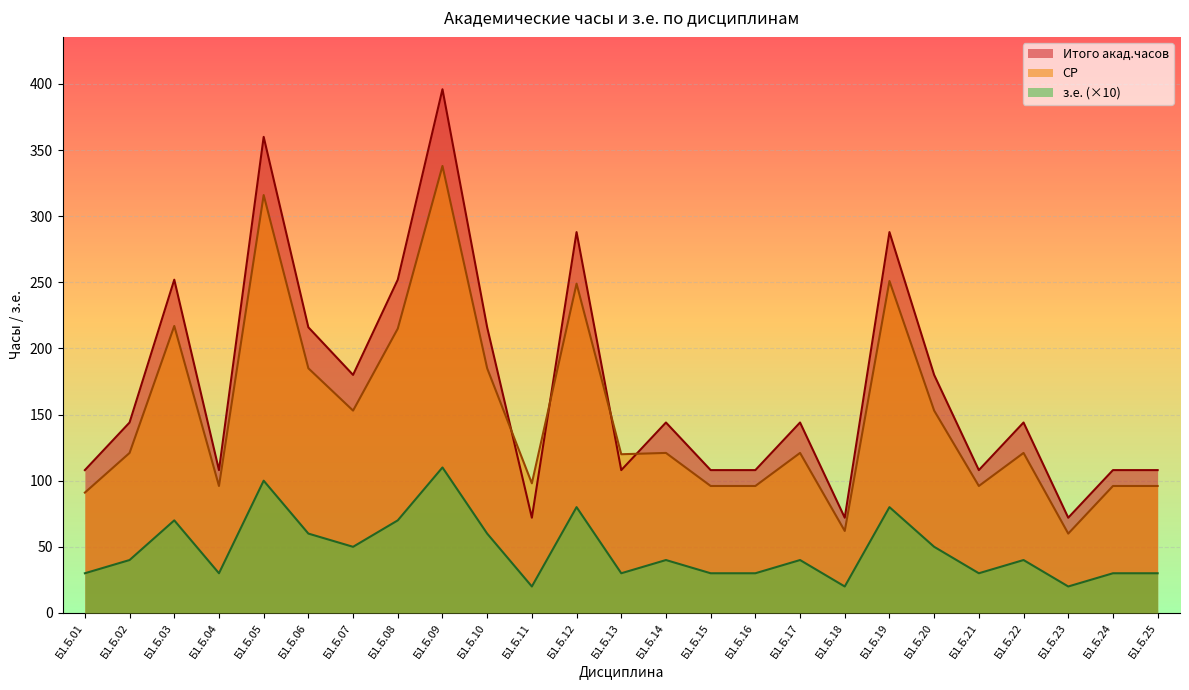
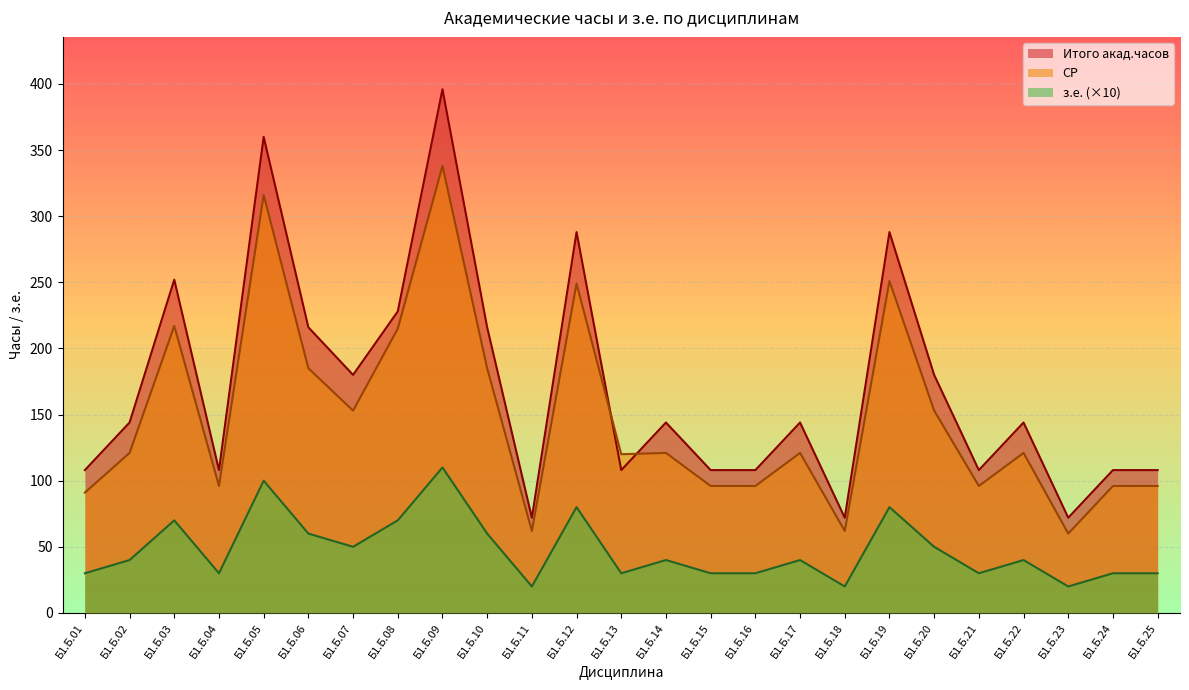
  {
    "Итого акад.часов": {
      "Б1.Б.01": 108,
      "Б1.Б.02": 144,
      "Б1.Б.03": 252,
      "Б1.Б.04": 108,
      "Б1.Б.05": 360,
      "Б1.Б.06": 216,
      "Б1.Б.07": 180,
-     "Б1.Б.08": 252,
+     "Б1.Б.08": 228,
      "Б1.Б.09": 396,
      "Б1.Б.10": 216,
      "Б1.Б.11": 72,
      "Б1.Б.12": 288,
      "Б1.Б.13": 108,
      "Б1.Б.14": 144,
      "Б1.Б.15": 108,
      "Б1.Б.16": 108,
      "Б1.Б.17": 144,
      "Б1.Б.18": 72,
      "Б1.Б.19": 288,
      "Б1.Б.20": 180,
      "Б1.Б.21": 108,
      "Б1.Б.22": 144,
      "Б1.Б.23": 72,
      "Б1.Б.24": 108,
      "Б1.Б.25": 108
    },
    "СР": {
      "Б1.Б.01": 91,
      "Б1.Б.02": 121,
      "Б1.Б.03": 217,
      "Б1.Б.04": 96,
      "Б1.Б.05": 316,
      "Б1.Б.06": 185,
      "Б1.Б.07": 153,
      "Б1.Б.08": 215,
      "Б1.Б.09": 338,
      "Б1.Б.10": 185,
-     "Б1.Б.11": 98,
+     "Б1.Б.11": 62,
      "Б1.Б.12": 249,
      "Б1.Б.13": 120,
      "Б1.Б.14": 121,
      "Б1.Б.15": 96,
      "Б1.Б.16": 96,
      "Б1.Б.17": 121,
      "Б1.Б.18": 62,
      "Б1.Б.19": 251,
      "Б1.Б.20": 153,
      "Б1.Б.21": 96,
      "Б1.Б.22": 121,
      "Б1.Б.23": 60,
      "Б1.Б.24": 96,
      "Б1.Б.25": 96
    },
    "з.е. (×10)": {
      "Б1.Б.01": 30,
      "Б1.Б.02": 40,
      "Б1.Б.03": 70,
      "Б1.Б.04": 30,
      "Б1.Б.05": 100,
      "Б1.Б.06": 60,
      "Б1.Б.07": 50,
      "Б1.Б.08": 70,
      "Б1.Б.09": 110,
      "Б1.Б.10": 60,
      "Б1.Б.11": 20,
      "Б1.Б.12": 80,
      "Б1.Б.13": 30,
      "Б1.Б.14": 40,
      "Б1.Б.15": 30,
      "Б1.Б.16": 30,
      "Б1.Б.17": 40,
      "Б1.Б.18": 20,
      "Б1.Б.19": 80,
      "Б1.Б.20": 50,
      "Б1.Б.21": 30,
      "Б1.Б.22": 40,
      "Б1.Б.23": 20,
      "Б1.Б.24": 30,
      "Б1.Б.25": 30
    }
  }
